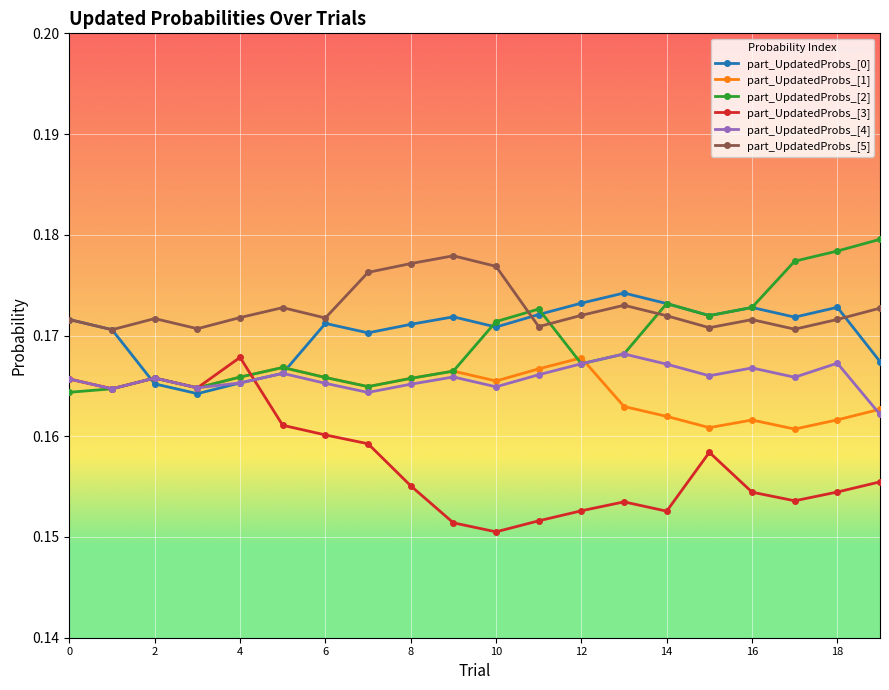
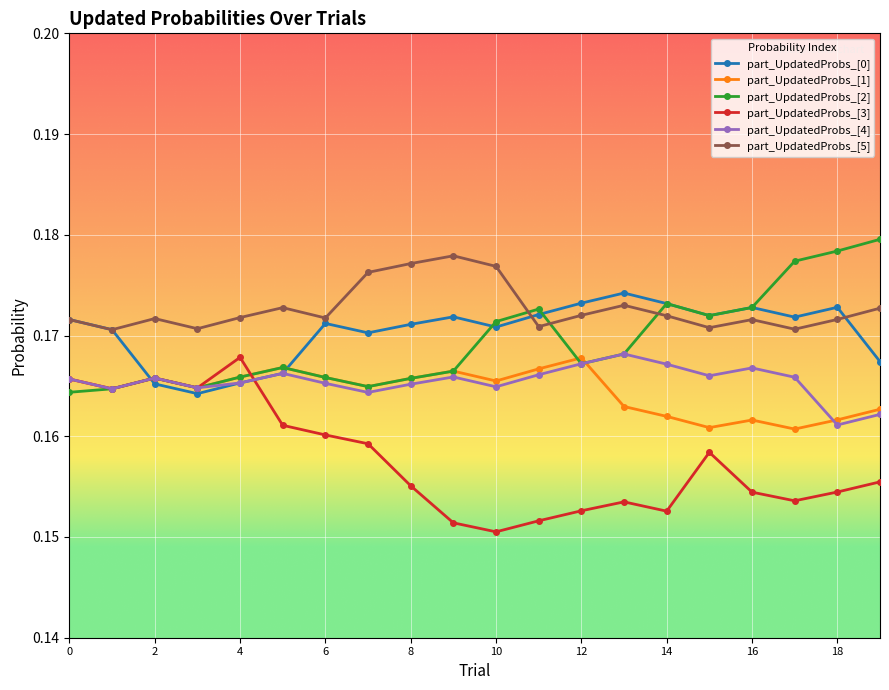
  {
    "part_UpdatedProbs_[0]": {
      "2": 0.1652,
      "6": 0.1712,
      "8": 0.1711,
      "10": 0.1708,
      "12": 0.1732,
      "18": 0.1728
    },
    "part_UpdatedProbs_[1]": {
      "10": 0.1655,
      "12": 0.1678,
      "14": 0.1620,
      "16": 0.1616,
      "18": 0.1616
    },
    "part_UpdatedProbs_[2]": {
      "0": 0.1644,
      "10": 0.1714,
      "18": 0.1784
    },
    "part_UpdatedProbs_[3]": {
      "4": 0.1678,
      "6": 0.1601,
      "8": 0.1551,
      "10": 0.1505,
      "12": 0.1526,
      "14": 0.1526,
      "16": 0.1545,
      "18": 0.1545
    },
    "part_UpdatedProbs_[4]": {
      "6": 0.1653,
      "8": 0.1652,
      "10": 0.1649,
      "14": 0.1672,
      "16": 0.1668,
-     "18": 0.1673
+     "18": 0.1611
    },
    "part_UpdatedProbs_[5]": {
      "2": 0.1717,
      "4": 0.1718,
      "6": 0.1717,
      "8": 0.1771,
      "10": 0.1769,
      "12": 0.1720,
      "14": 0.1720,
      "16": 0.1716,
      "18": 0.1716
    }
  }
